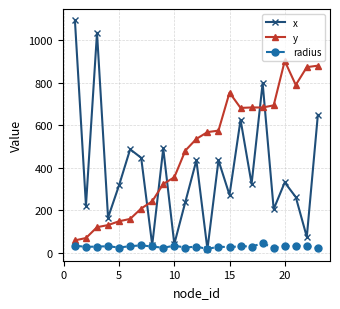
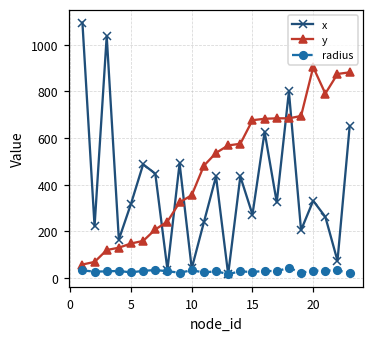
  {
    "y": {
      "5": 150,
      "10": 360,
-     "15": 750
+     "15": 680
    }
  }
